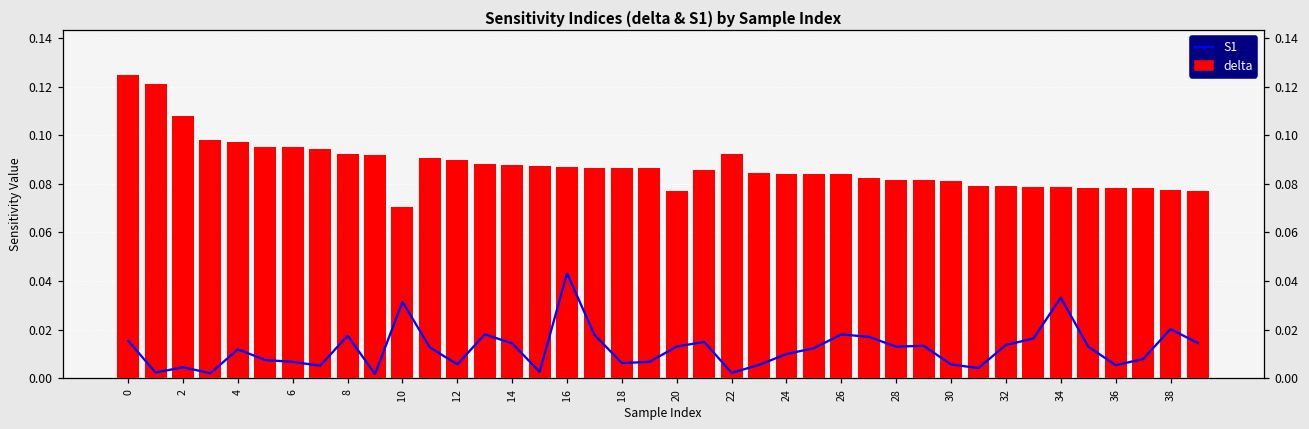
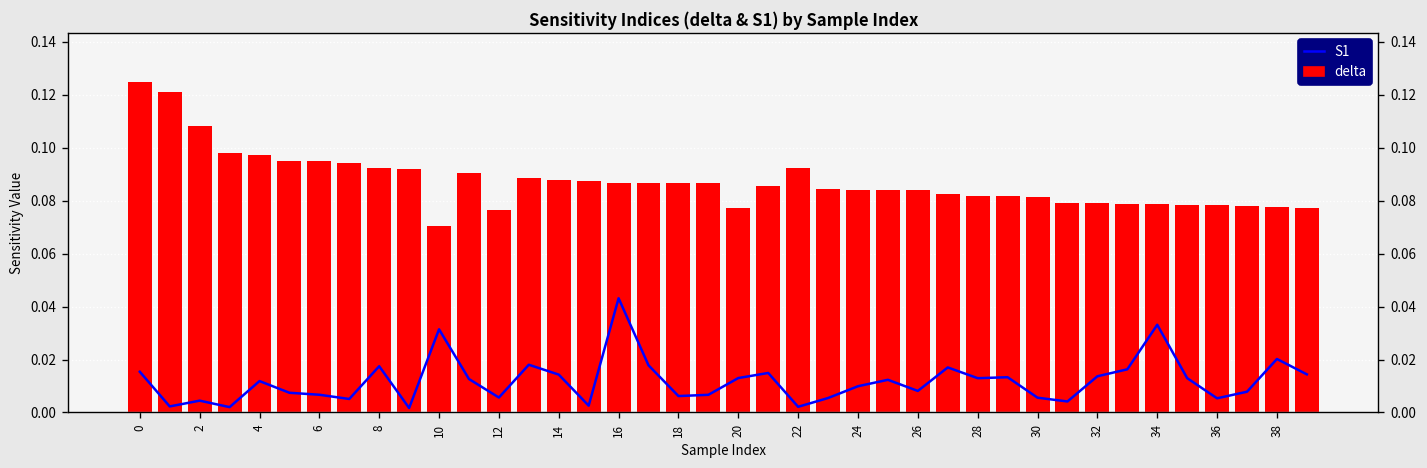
  {
    "S1": {
      "0": 0.015,
      "2": 0.004,
      "4": 0.012,
      "6": 0.007,
      "8": 0.017,
      "10": 0.031,
      "12": 0.006,
      "14": 0.014,
      "16": 0.043,
      "18": 0.006,
      "20": 0.013,
      "22": 0.002,
      "24": 0.010,
-     "26": 0.018,
+     "26": 0.008,
      "28": 0.013,
      "30": 0.006,
      "32": 0.014,
      "34": 0.033,
      "36": 0.005,
      "38": 0.020
    },
    "delta": {
      "0": 0.125,
      "2": 0.108,
      "4": 0.097,
      "6": 0.095,
      "8": 0.092,
      "10": 0.071,
-     "12": 0.090,
+     "12": 0.077,
      "14": 0.088,
      "16": 0.087,
      "18": 0.087,
      "20": 0.077,
      "22": 0.092,
      "24": 0.084,
      "26": 0.084,
      "28": 0.082,
      "30": 0.081,
      "32": 0.079,
      "34": 0.079,
      "36": 0.078,
      "38": 0.078
    }
  }
